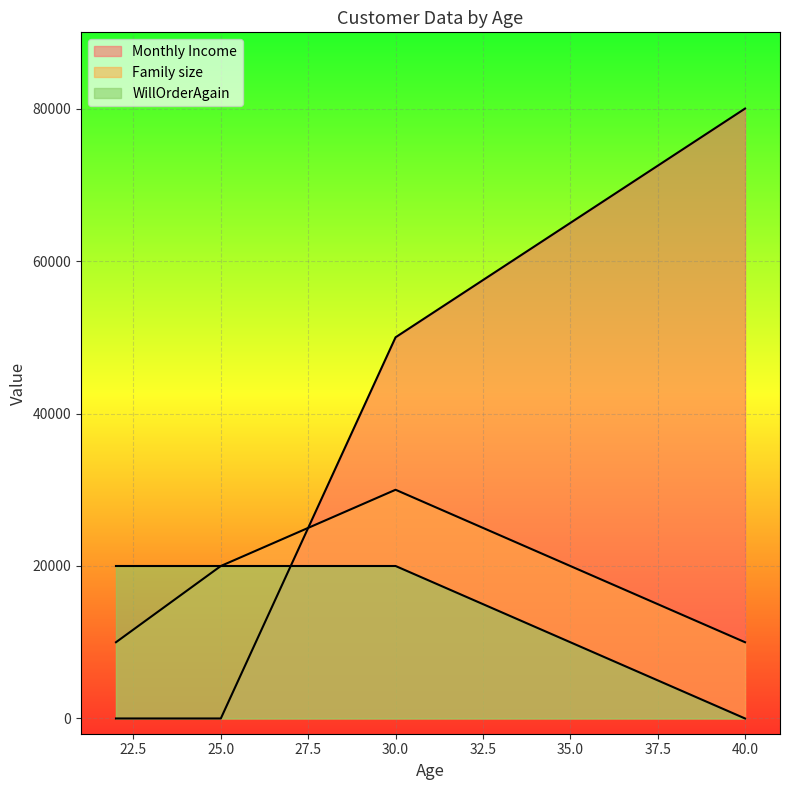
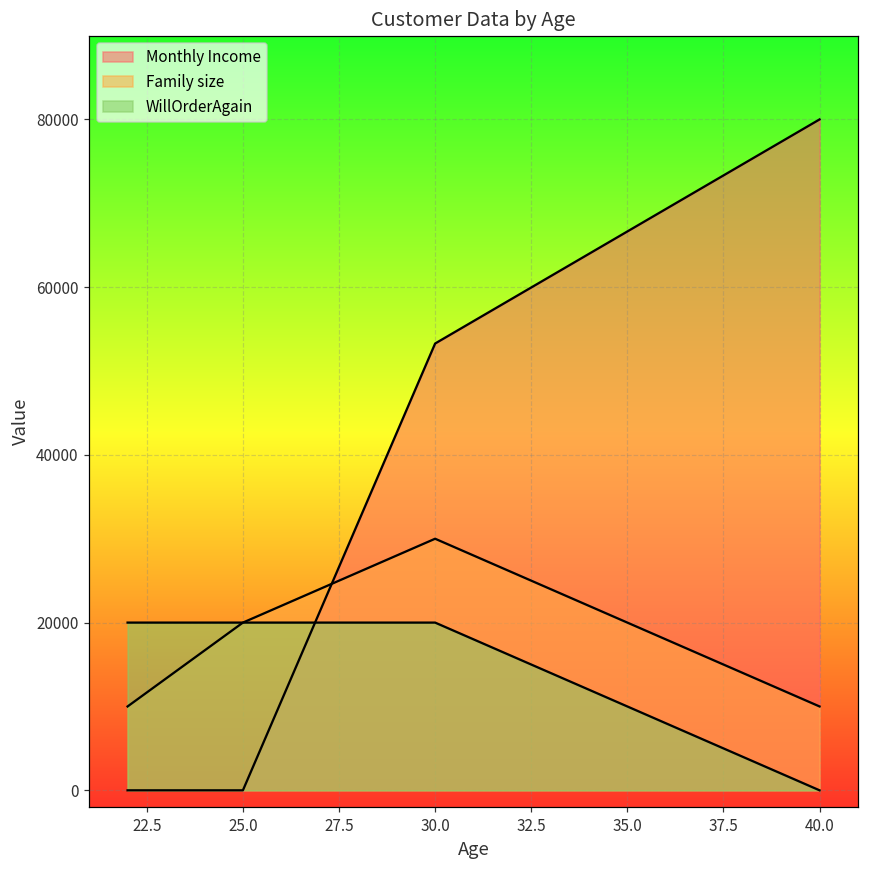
  {
    "Monthly Income": {
      "25.0": 0,
-     "30.0": 50000,
+     "30.0": 53000,
      "40.0": 80000
    },
    "Family size": {
      "30.0": 30000,
      "40.0": 10000
    },
    "WillOrderAgain": {
      "30.0": 20000,
      "40.0": 0
    }
  }
